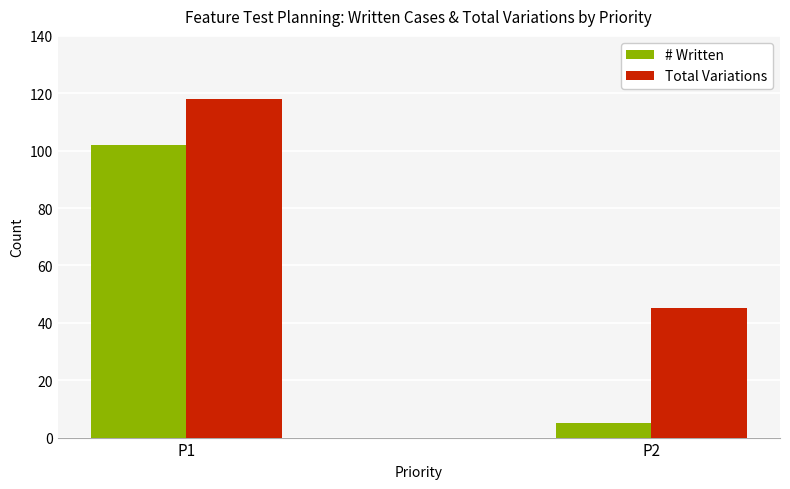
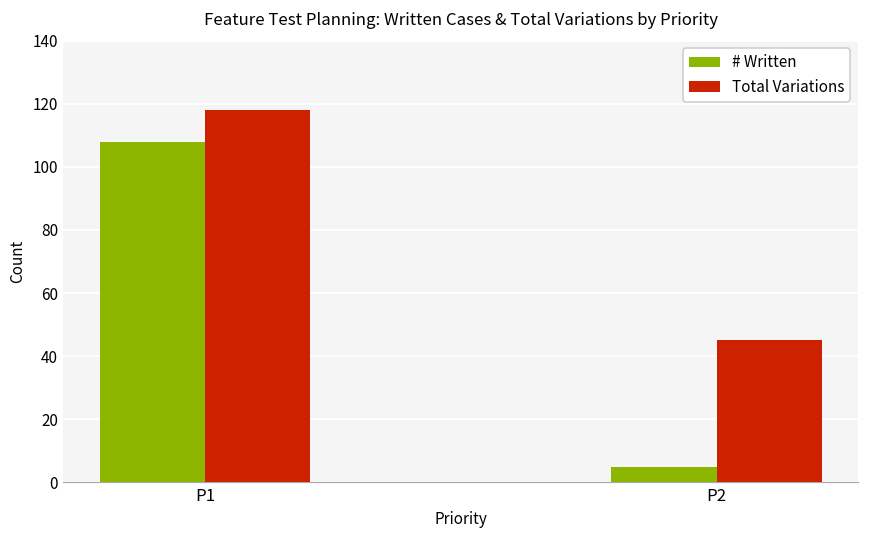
  {
    "# Written": {
-     "P1": 102,
+     "P1": 108,
      "P2": 5
    },
    "Total Variations": {
      "P1": 118,
      "P2": 45
    }
  }
